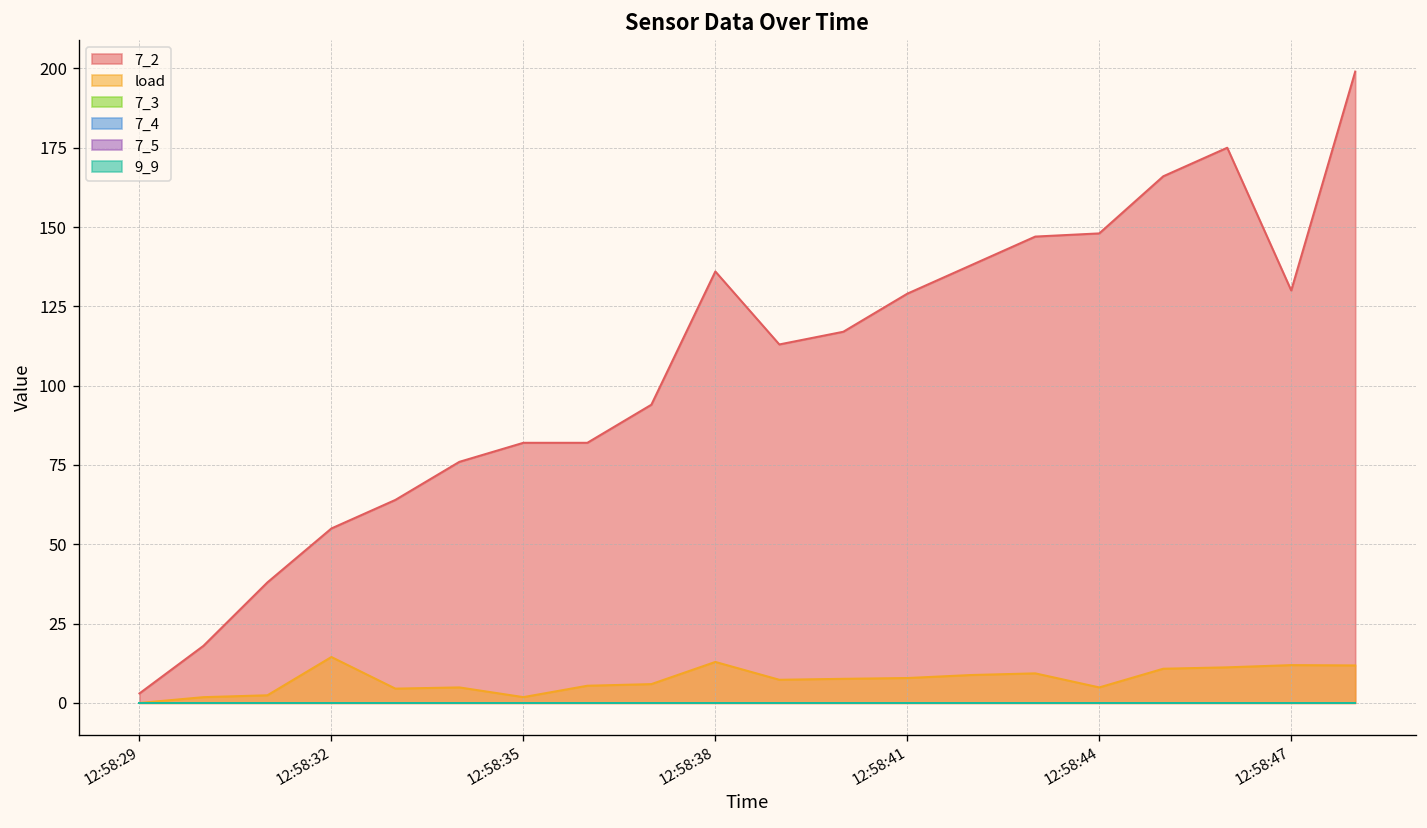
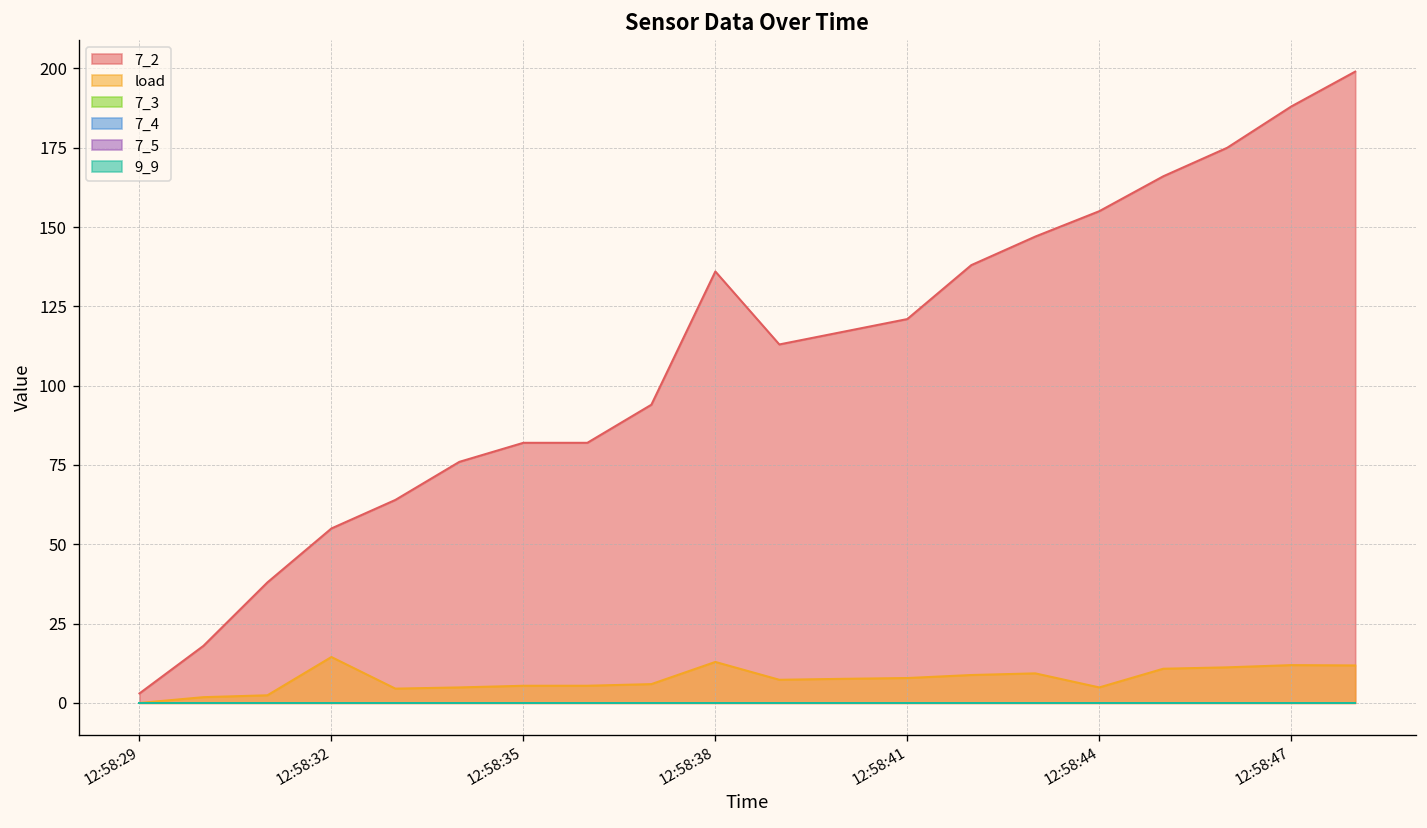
  {
    "7_2": {
      "12:58:29": 3,
      "12:58:32": 55,
      "12:58:35": 82,
      "12:58:38": 136,
-     "12:58:41": 129,
-     "12:58:44": 148,
-     "12:58:47": 130
+     "12:58:41": 121,
+     "12:58:44": 155,
+     "12:58:47": 188
    },
    "load": {
      "12:58:32": 14,
-     "12:58:35": 2,
+     "12:58:35": 5,
      "12:58:38": 13,
      "12:58:41": 8,
      "12:58:44": 5,
      "12:58:47": 12
    },
    "9_9": {
      "12:58:32": 0,
      "12:58:35": 0,
      "12:58:38": 0,
      "12:58:41": 0,
      "12:58:44": 0,
      "12:58:47": 0
    }
  }
